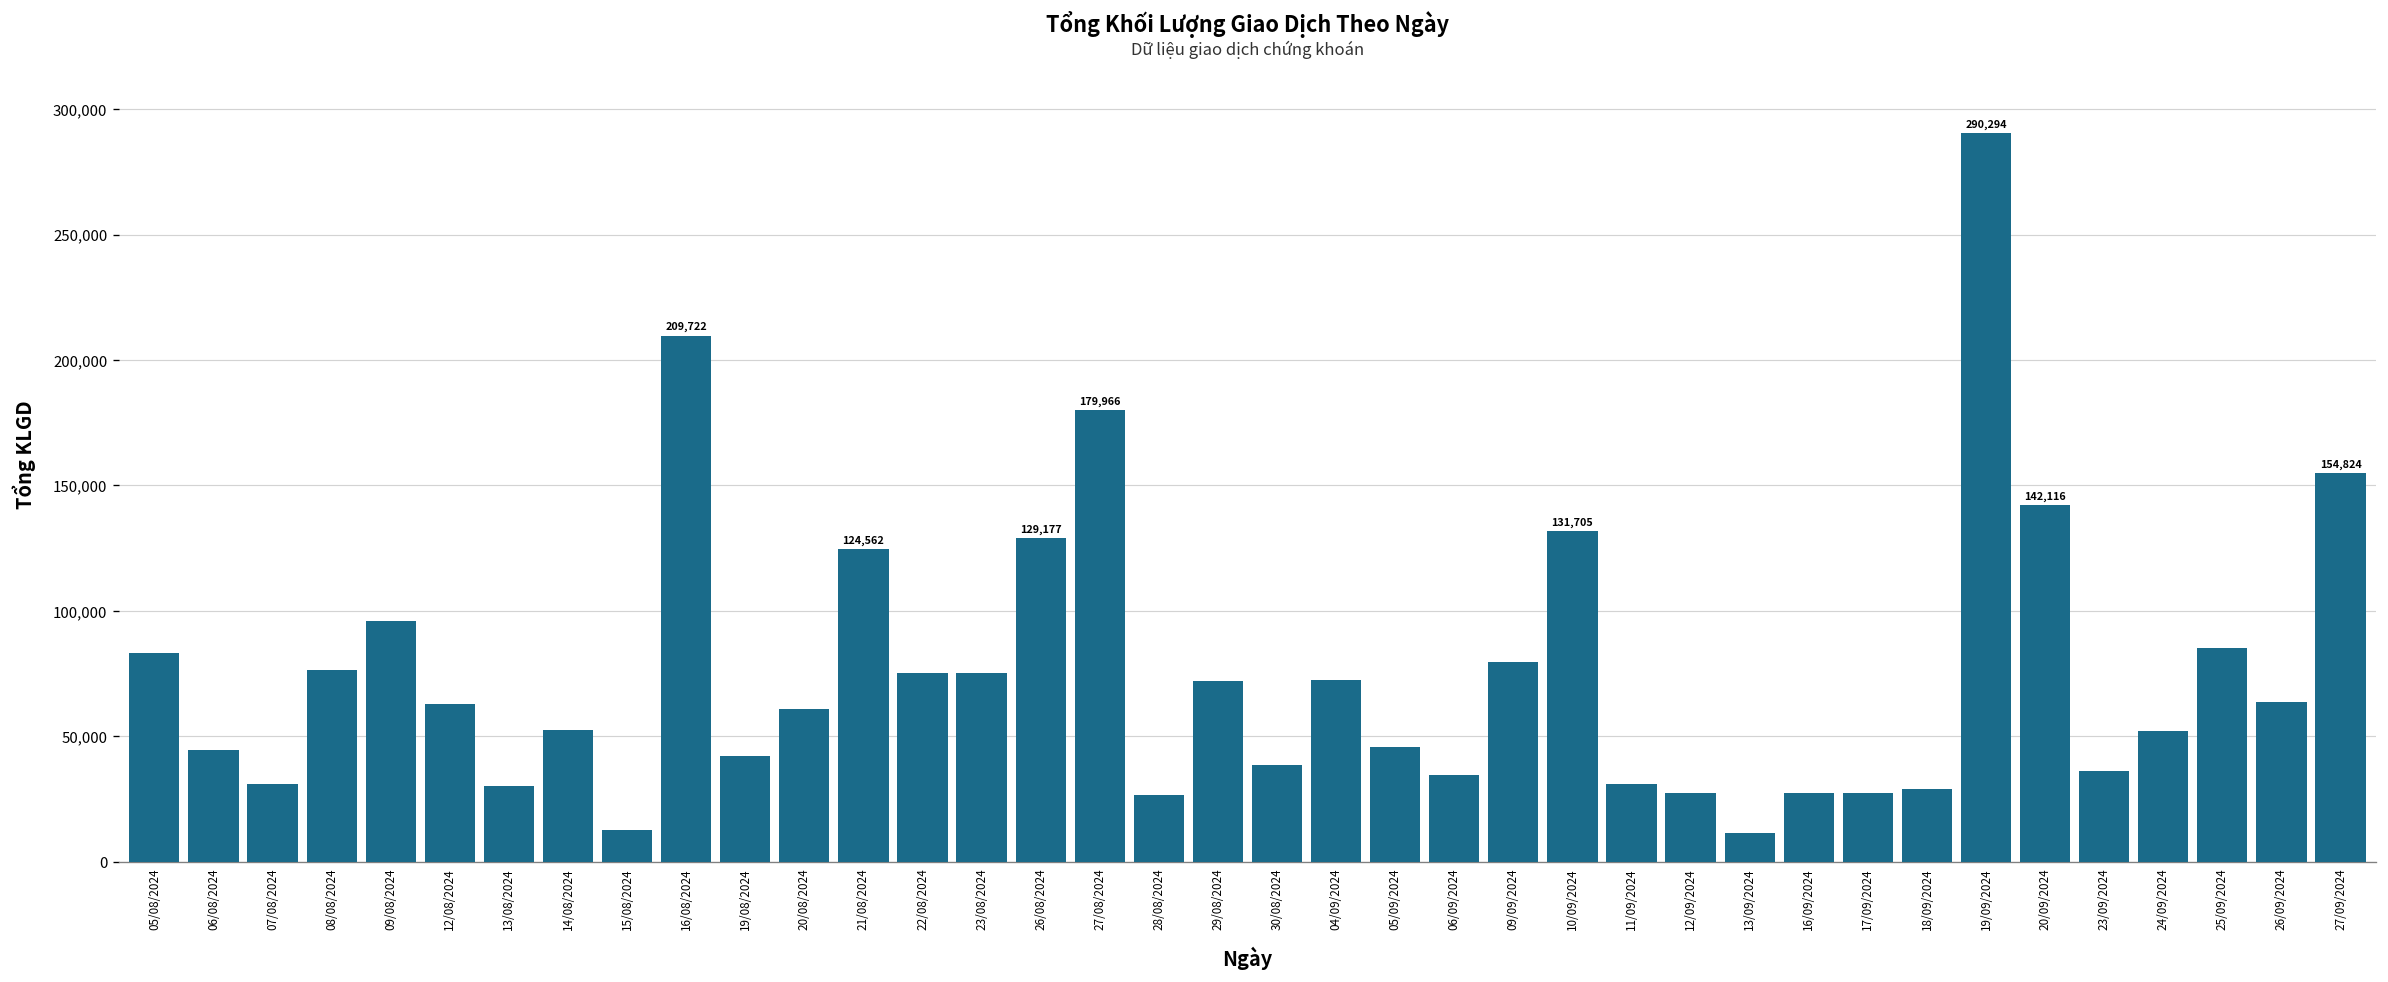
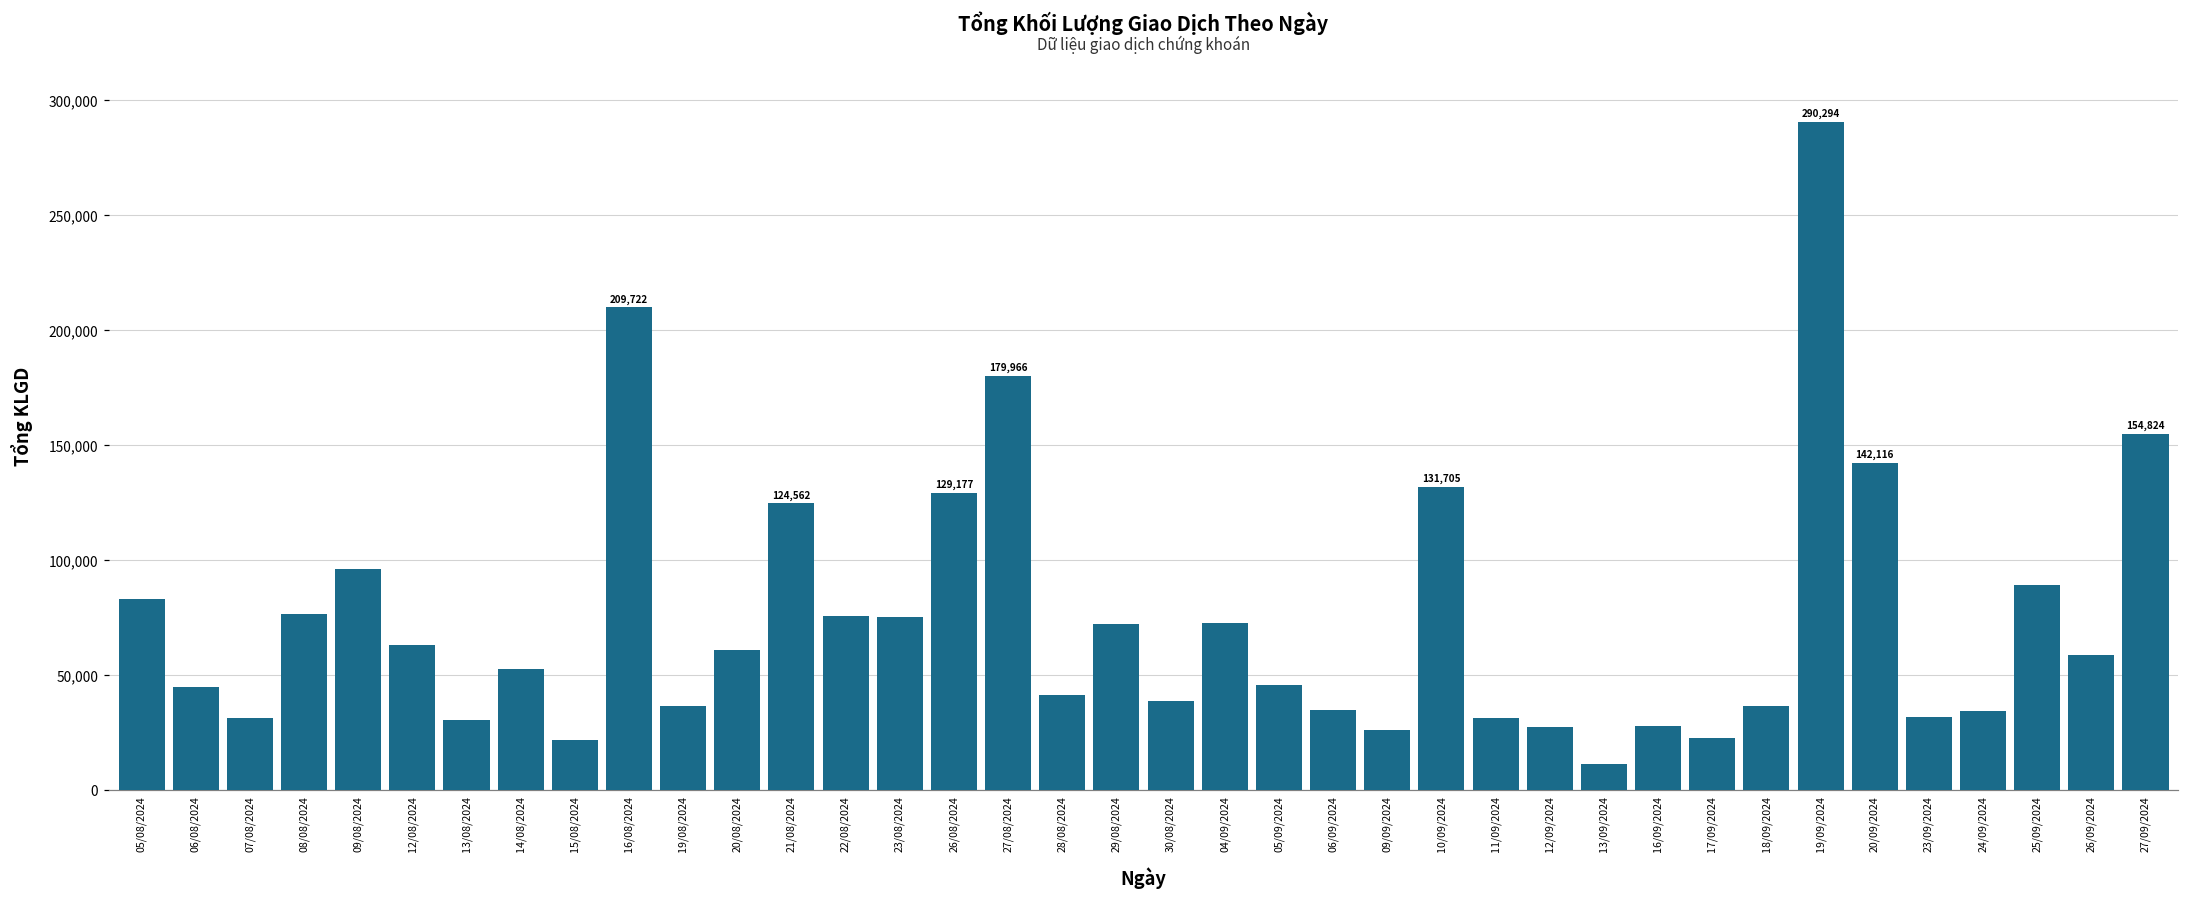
  {
    "05/08/2024": "83,000",
    "06/08/2024": "45,000",
    "07/08/2024": "31,000",
    "08/08/2024": "77,000",
    "09/08/2024": "96,000",
    "12/08/2024": "63,000",
    "13/08/2024": "30,000",
    "14/08/2024": "53,000",
-   "15/08/2024": "13,000",
-   "19/08/2024": "42,000",
+   "15/08/2024": "22,000",
+   "19/08/2024": "36,000",
    "20/08/2024": "61,000",
    "22/08/2024": "75,000",
    "23/08/2024": "75,000",
-   "28/08/2024": "27,000",
+   "28/08/2024": "41,000",
    "29/08/2024": "72,000",
    "30/08/2024": "39,000",
    "04/09/2024": "73,000",
    "05/09/2024": "46,000",
    "06/09/2024": "35,000",
-   "09/09/2024": "79,000",
+   "09/09/2024": "26,000",
    "11/09/2024": "31,000",
    "12/09/2024": "27,000",
    "13/09/2024": "11,000",
    "16/09/2024": "28,000",
-   "17/09/2024": "27,000",
-   "18/09/2024": "29,000",
-   "23/09/2024": "36,000",
-   "24/09/2024": "52,000",
-   "25/09/2024": "85,000",
-   "26/09/2024": "64,000"
+   "17/09/2024": "23,000",
+   "18/09/2024": "36,000",
+   "23/09/2024": "32,000",
+   "24/09/2024": "34,000",
+   "25/09/2024": "89,000",
+   "26/09/2024": "59,000"
  }
